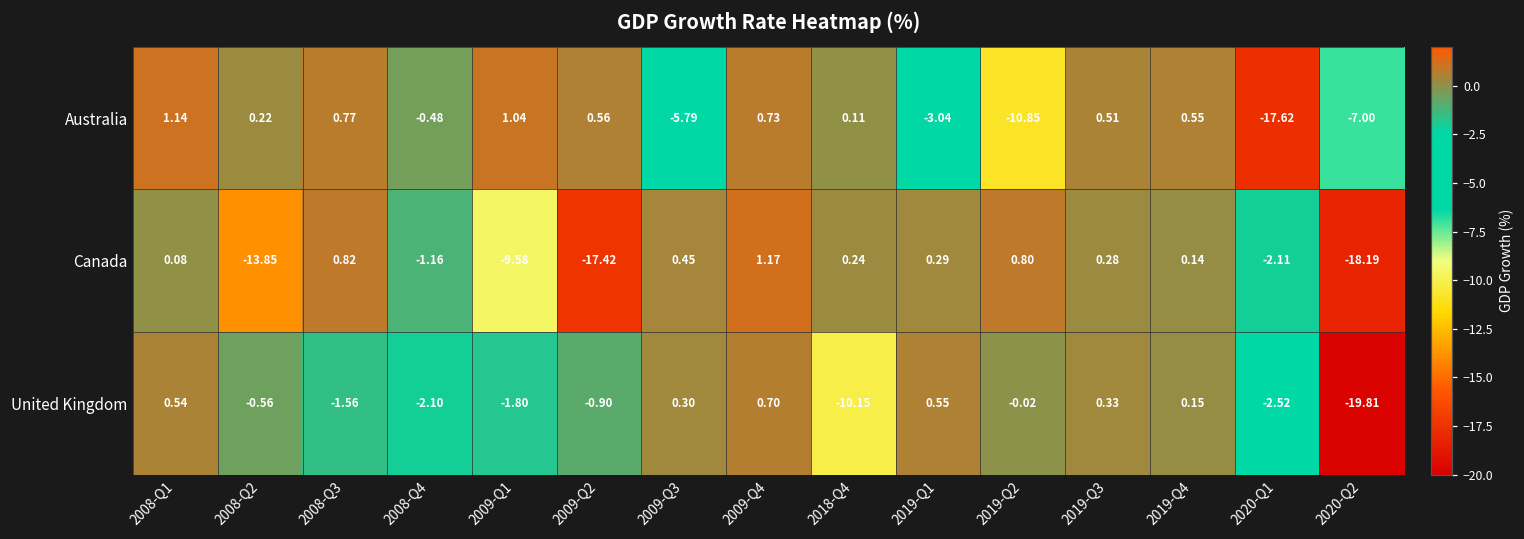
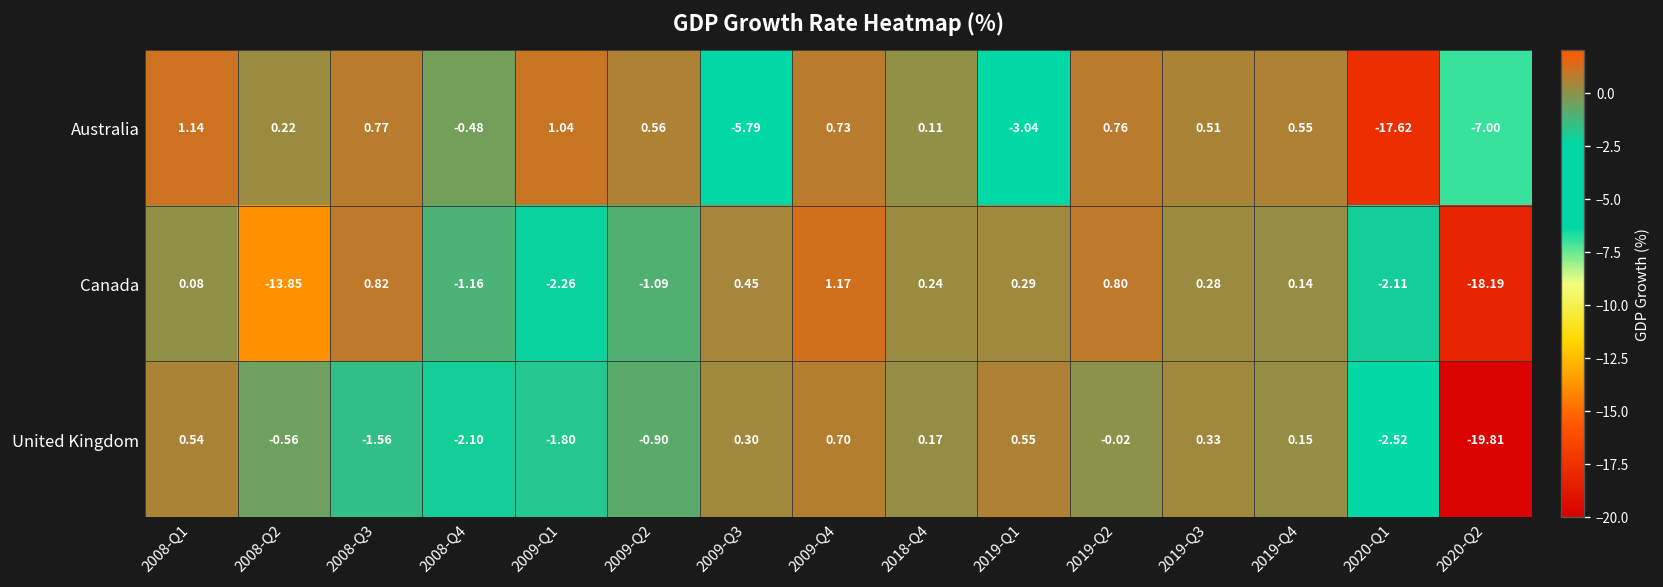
  {
    "Australia": {
      "2008-Q1": 1.14,
      "2008-Q2": 0.22,
      "2008-Q3": 0.77,
      "2008-Q4": -0.48,
      "2009-Q1": 1.04,
      "2009-Q2": 0.56,
      "2009-Q3": -5.79,
      "2009-Q4": 0.73,
      "2018-Q4": 0.11,
      "2019-Q1": -3.04,
-     "2019-Q2": -10.85,
+     "2019-Q2": 0.76,
      "2019-Q3": 0.51,
      "2019-Q4": 0.55,
      "2020-Q1": -17.62,
      "2020-Q2": -7.00
    },
    "Canada": {
      "2008-Q1": 0.08,
      "2008-Q2": -13.85,
      "2008-Q3": 0.82,
      "2008-Q4": -1.16,
-     "2009-Q1": -9.58,
-     "2009-Q2": -17.42,
+     "2009-Q1": -2.26,
+     "2009-Q2": -1.09,
      "2009-Q3": 0.45,
      "2009-Q4": 1.17,
      "2018-Q4": 0.24,
      "2019-Q1": 0.29,
      "2019-Q2": 0.80,
      "2019-Q3": 0.28,
      "2019-Q4": 0.14,
      "2020-Q1": -2.11,
      "2020-Q2": -18.19
    },
    "United Kingdom": {
      "2008-Q1": 0.54,
      "2008-Q2": -0.56,
      "2008-Q3": -1.56,
      "2008-Q4": -2.10,
      "2009-Q1": -1.80,
      "2009-Q2": -0.90,
      "2009-Q3": 0.30,
      "2009-Q4": 0.70,
-     "2018-Q4": -10.15,
+     "2018-Q4": 0.17,
      "2019-Q1": 0.55,
      "2019-Q2": -0.02,
      "2019-Q3": 0.33,
      "2019-Q4": 0.15,
      "2020-Q1": -2.52,
      "2020-Q2": -19.81
    }
  }
